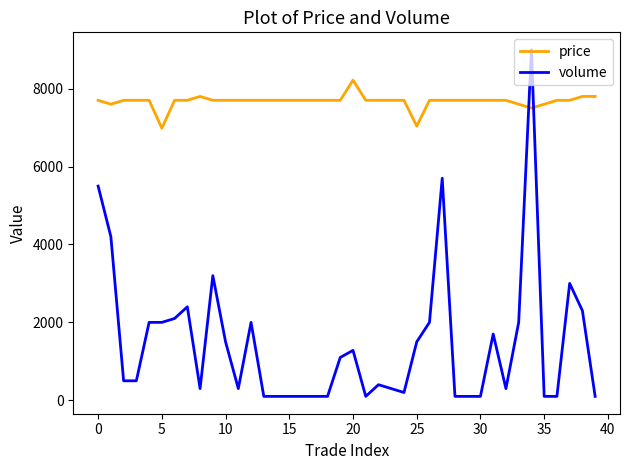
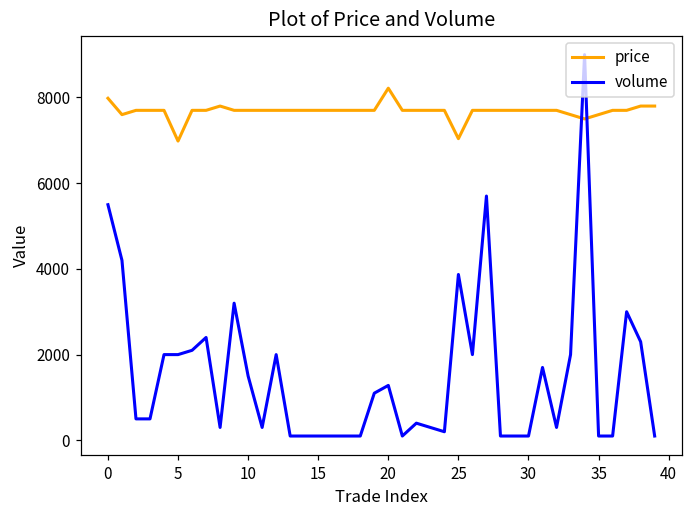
  {
    "price": {
-     "0": 7700,
+     "0": 8000,
      "5": 7000,
      "10": 7700,
      "15": 7700,
      "20": 8200,
      "25": 7000,
      "30": 7700,
      "35": 7600
    },
    "volume": {
      "0": 5500,
      "5": 2000,
      "10": 1500,
      "15": 100,
      "20": 1300,
-     "25": 1500,
+     "25": 3900,
      "30": 100,
      "35": 100
    }
  }
